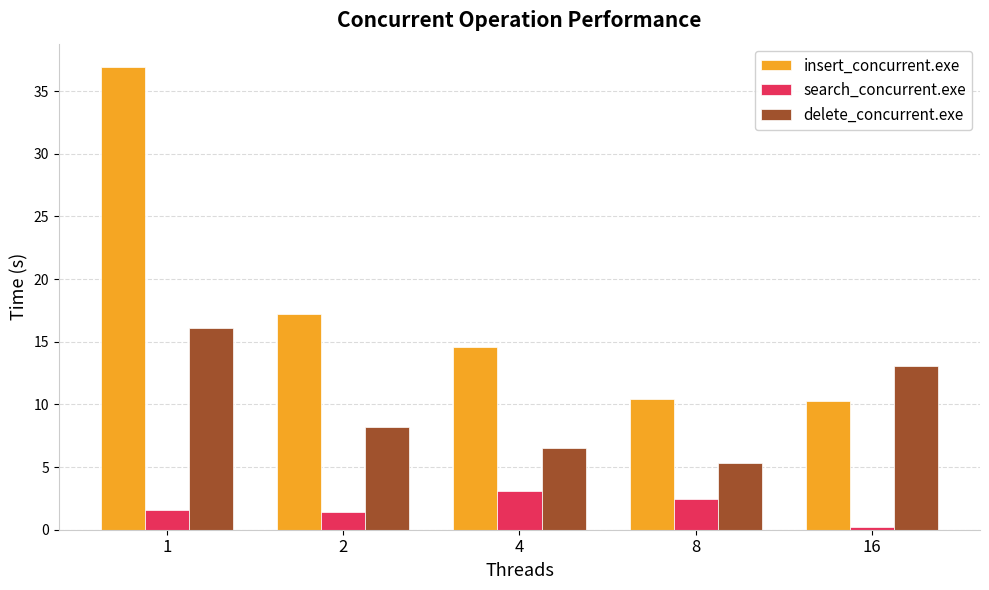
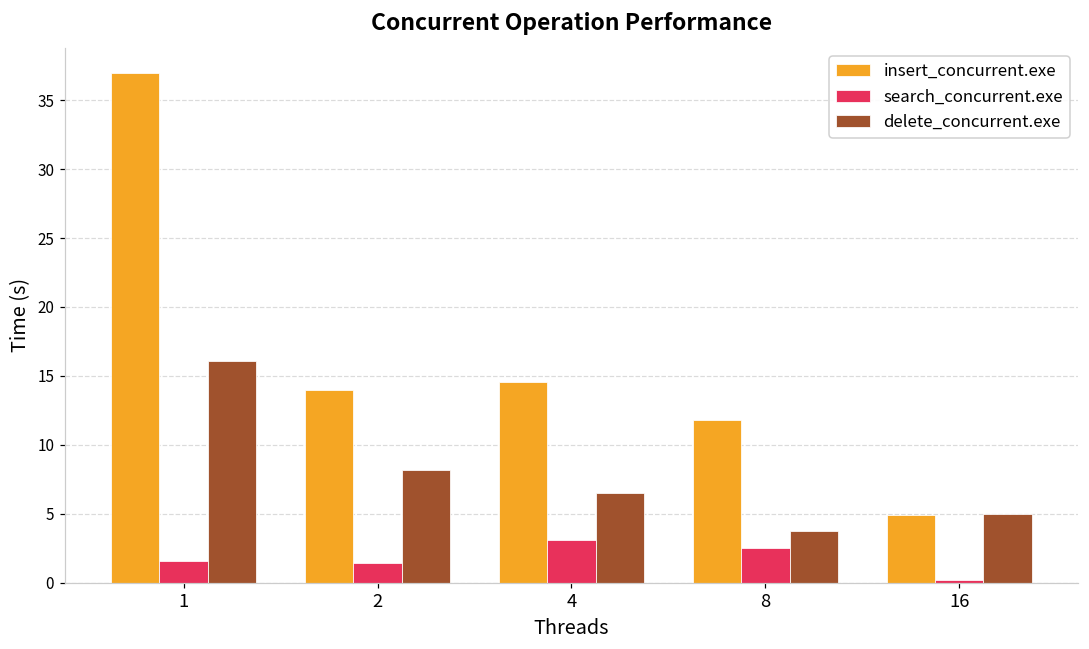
  {
    "insert_concurrent.exe": {
      "1": 36.9,
-     "2": 17.3,
+     "2": 14.0,
      "4": 14.5,
-     "8": 10.5,
-     "16": 10.3
+     "8": 11.8,
+     "16": 4.9
    },
    "search_concurrent.exe": {
      "1": 1.6,
      "2": 1.4,
      "4": 3.1,
      "8": 2.5
    },
    "delete_concurrent.exe": {
      "1": 16.1,
      "2": 8.2,
      "4": 6.5,
-     "8": 5.3,
-     "16": 13.0
+     "8": 3.8,
+     "16": 4.9
    }
  }
